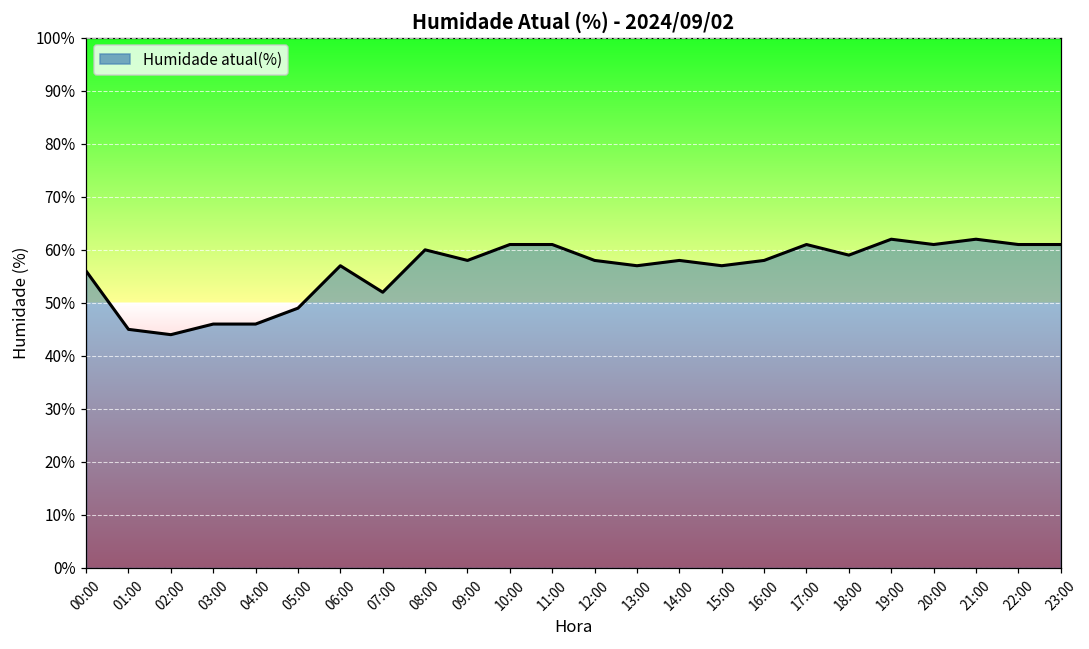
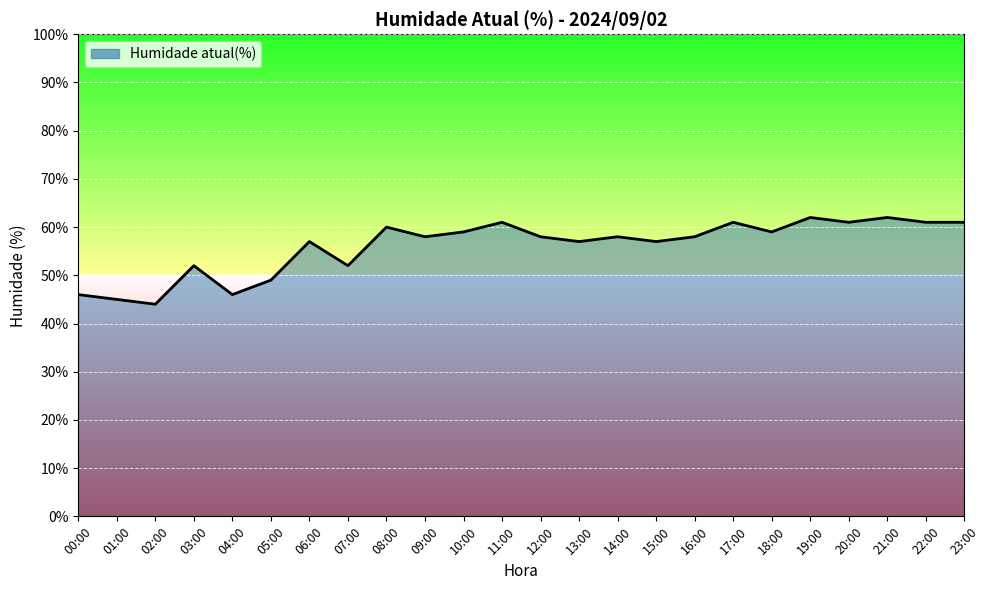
  {
-   "00:00": "56%",
+   "00:00": "46%",
    "01:00": "45%",
    "02:00": "44%",
-   "03:00": "46%",
+   "03:00": "52%",
    "04:00": "46%",
    "05:00": "49%",
    "06:00": "57%",
    "07:00": "52%",
    "08:00": "60%",
    "09:00": "58%",
-   "10:00": "61%",
+   "10:00": "59%",
    "11:00": "61%",
    "12:00": "58%",
    "13:00": "57%",
    "14:00": "58%",
    "15:00": "57%",
    "16:00": "58%",
    "17:00": "61%",
    "18:00": "59%",
    "19:00": "62%",
    "20:00": "61%",
    "21:00": "62%",
    "22:00": "61%",
    "23:00": "61%"
  }
